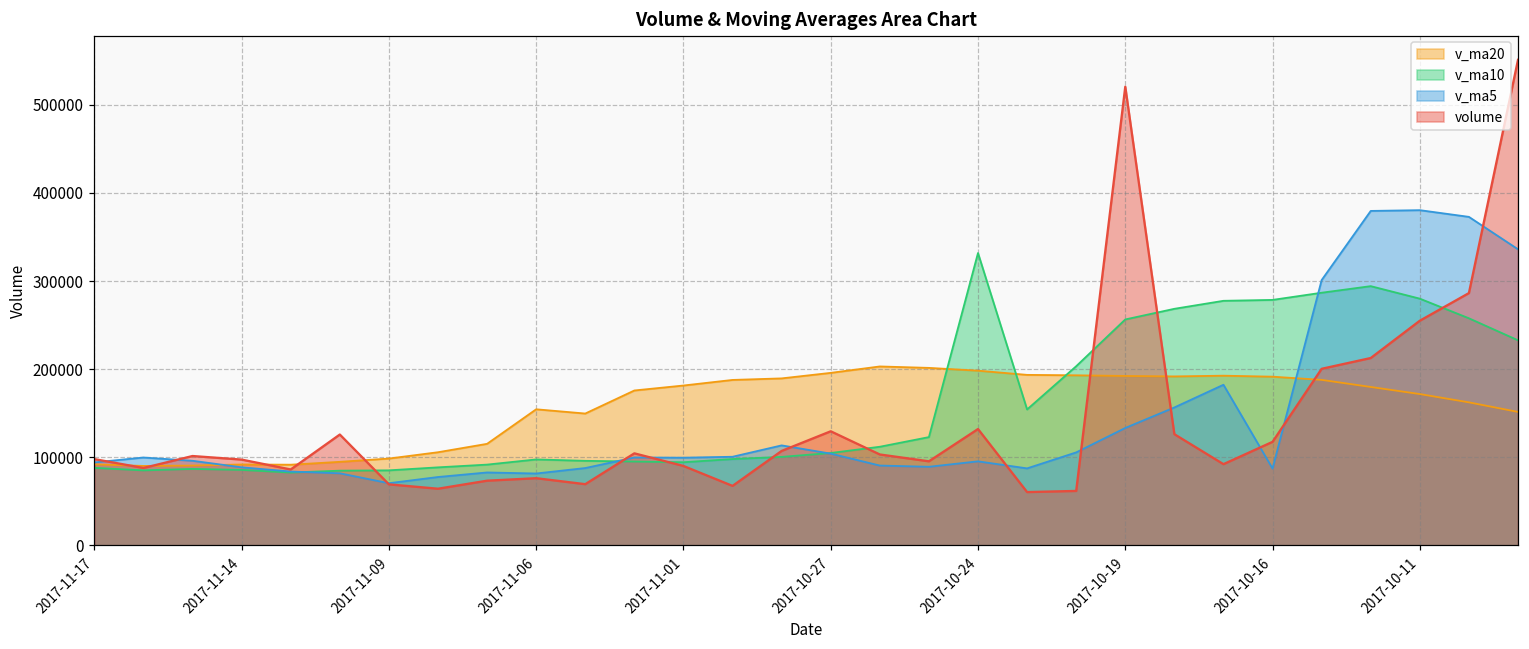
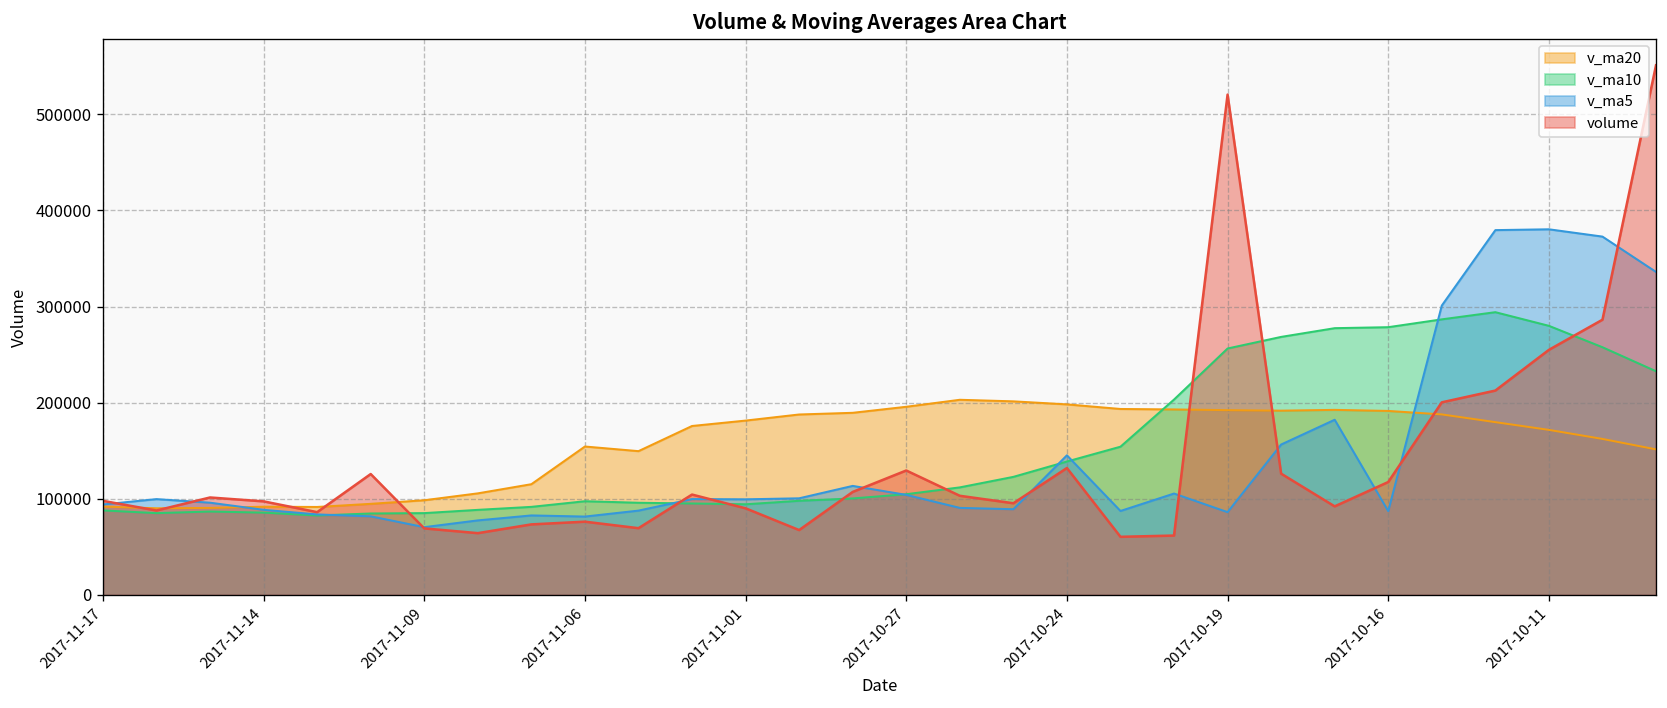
  {
    "v_ma20": {
      "2017-11-09": 100000,
      "2017-11-06": 150000,
      "2017-11-01": 180000,
      "2017-10-27": 200000,
      "2017-10-24": 200000,
      "2017-10-19": 190000,
      "2017-10-16": 190000,
      "2017-10-11": 170000
    },
    "v_ma10": {
      "2017-11-17": 90000,
      "2017-11-09": 90000,
      "2017-11-06": 100000,
      "2017-11-01": 90000,
-     "2017-10-24": 330000,
+     "2017-10-24": 140000,
      "2017-10-19": 260000,
      "2017-10-16": 280000,
      "2017-10-11": 280000
    },
    "v_ma5": {
      "2017-11-06": 80000,
      "2017-11-01": 100000,
-     "2017-10-24": 100000,
-     "2017-10-19": 130000,
+     "2017-10-24": 150000,
+     "2017-10-19": 90000,
      "2017-10-16": 90000,
      "2017-10-11": 380000
    },
    "volume": {
      "2017-11-17": 100000,
      "2017-11-14": 100000,
      "2017-11-06": 80000,
      "2017-11-01": 90000,
      "2017-10-27": 130000,
      "2017-10-24": 130000,
      "2017-10-19": 520000,
      "2017-10-16": 120000,
      "2017-10-11": 250000
    }
  }
